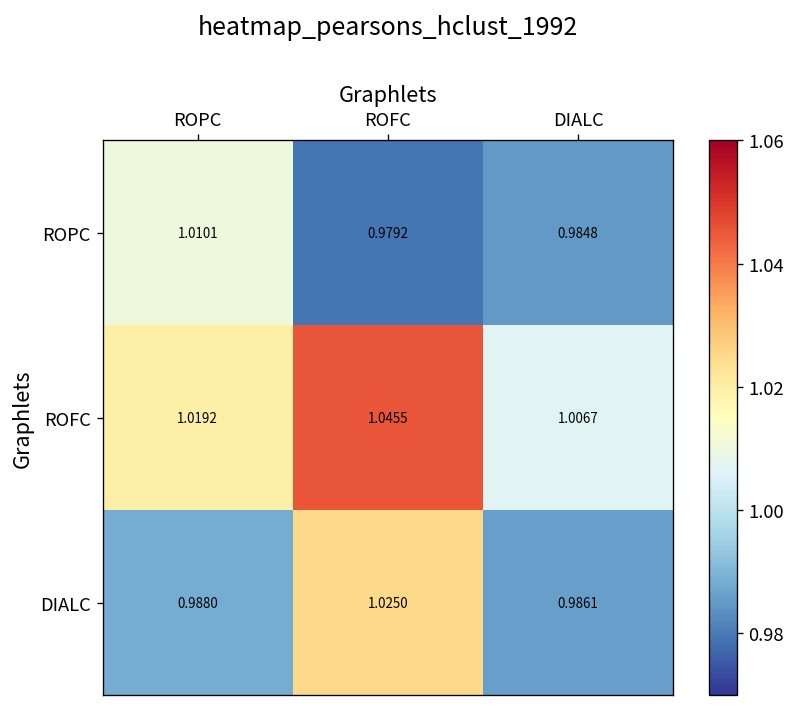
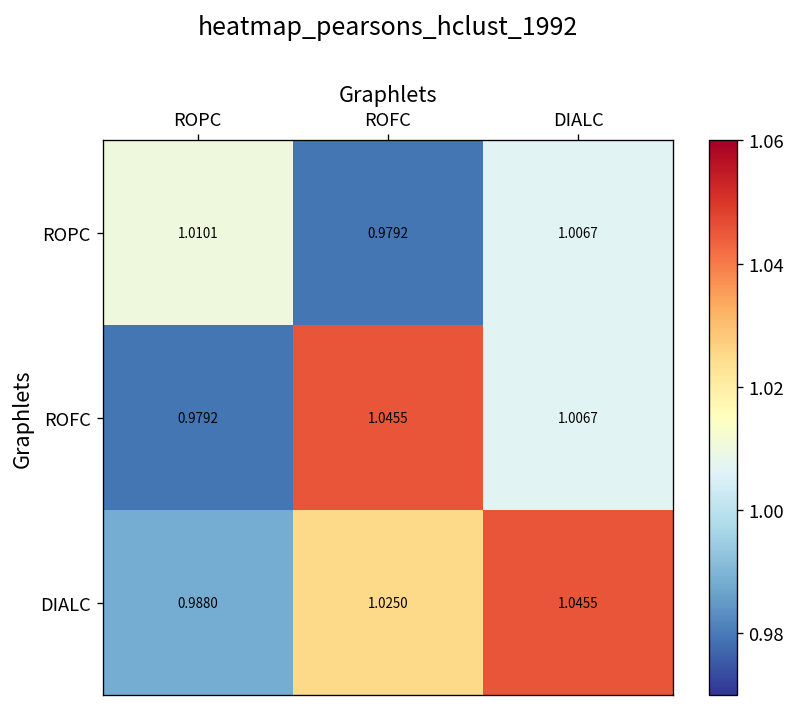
  {
    "ROPC": {
      "ROPC": 1.0101,
      "ROFC": 0.9792,
-     "DIALC": 0.9848
+     "DIALC": 1.0067
    },
    "ROFC": {
-     "ROPC": 1.0192,
+     "ROPC": 0.9792,
      "ROFC": 1.0455,
      "DIALC": 1.0067
    },
    "DIALC": {
      "ROPC": 0.9880,
      "ROFC": 1.0250,
-     "DIALC": 0.9861
+     "DIALC": 1.0455
    }
  }
